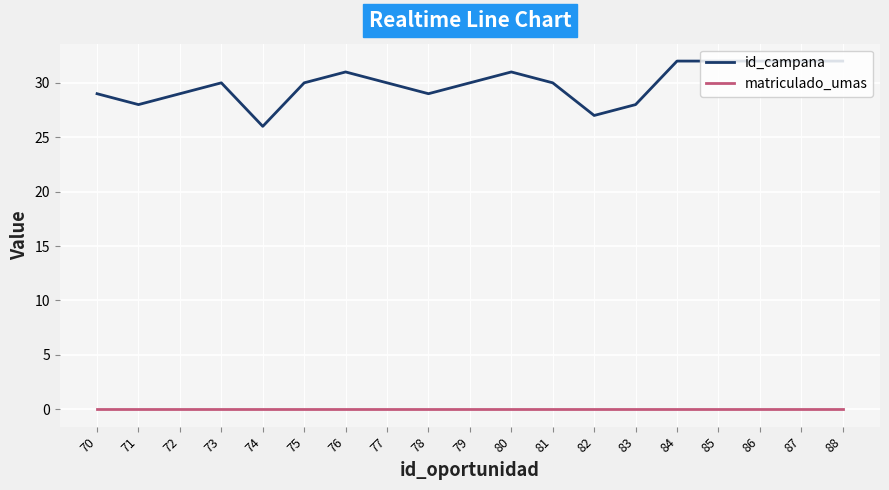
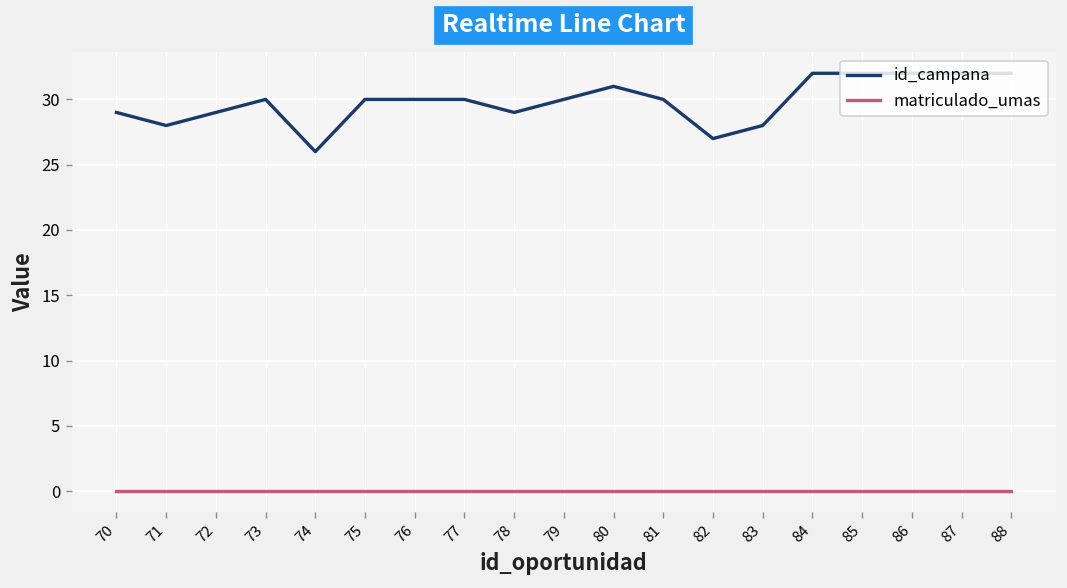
  {
    "id_campana": {
      "70": 29,
      "71": 28,
      "72": 29,
      "73": 30,
      "74": 26,
      "75": 30,
-     "76": 31,
+     "76": 30,
      "77": 30,
      "78": 29,
      "79": 30,
      "80": 31,
      "81": 30,
      "82": 27,
      "83": 28,
      "84": 32
    },
    "matriculado_umas": {
      "70": 0,
      "71": 0,
      "72": 0,
      "73": 0,
      "74": 0,
      "75": 0,
      "76": 0,
      "77": 0,
      "78": 0,
      "79": 0,
      "80": 0,
      "81": 0,
      "82": 0,
      "83": 0,
      "84": 0,
      "85": 0,
      "86": 0,
      "87": 0,
      "88": 0
    }
  }
